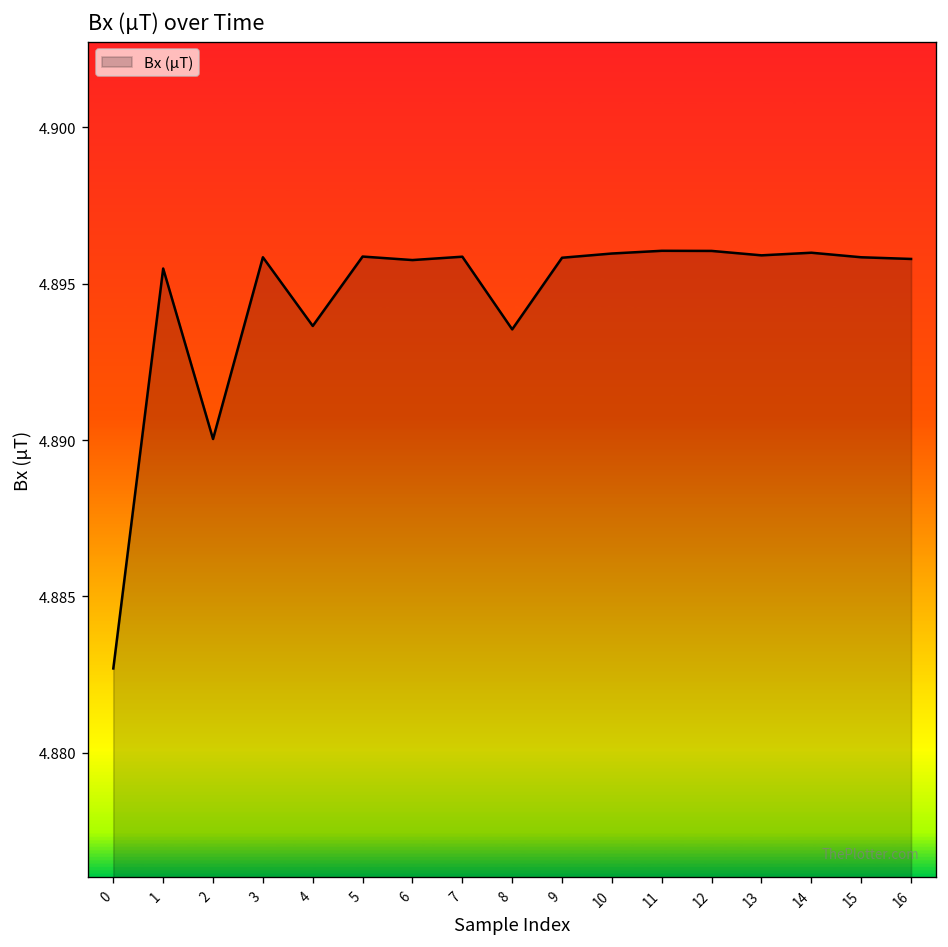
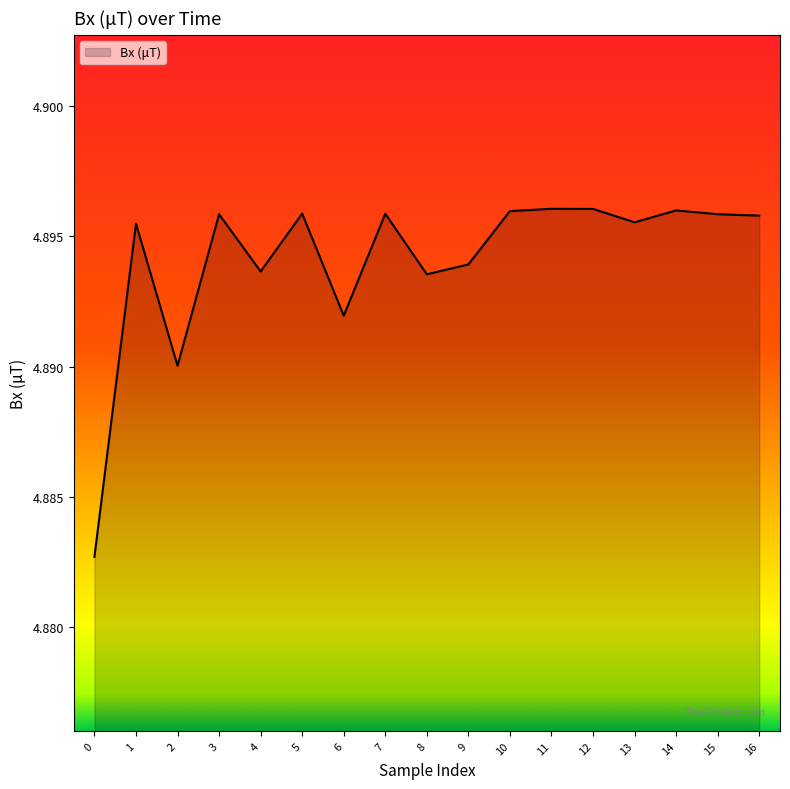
  {
    "0": 4.8827,
    "1": 4.8955,
    "2": 4.8900,
    "3": 4.8958,
    "4": 4.8936,
    "5": 4.8959,
-   "6": 4.8958,
+   "6": 4.8920,
    "7": 4.8959,
    "8": 4.8935,
-   "9": 4.8958,
+   "9": 4.8939,
    "10": 4.8960,
    "11": 4.8961,
    "12": 4.8960,
-   "13": 4.8959,
+   "13": 4.8955,
    "14": 4.8960,
    "15": 4.8958,
    "16": 4.8958
  }
